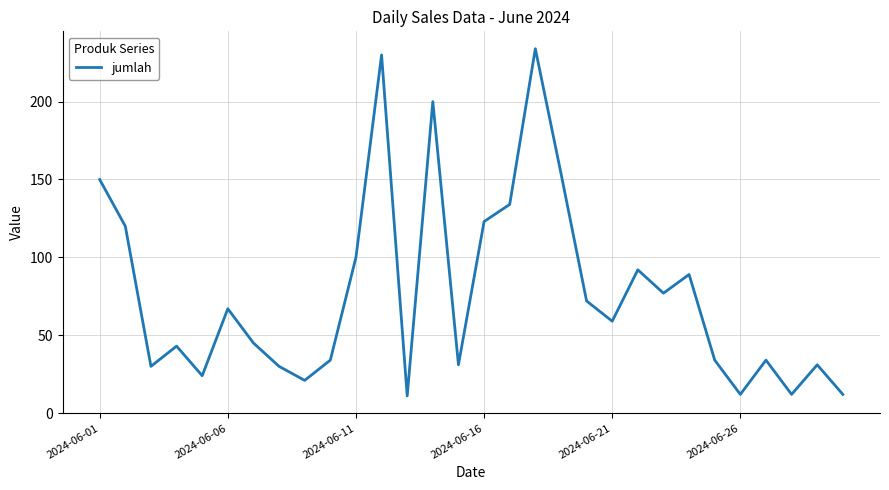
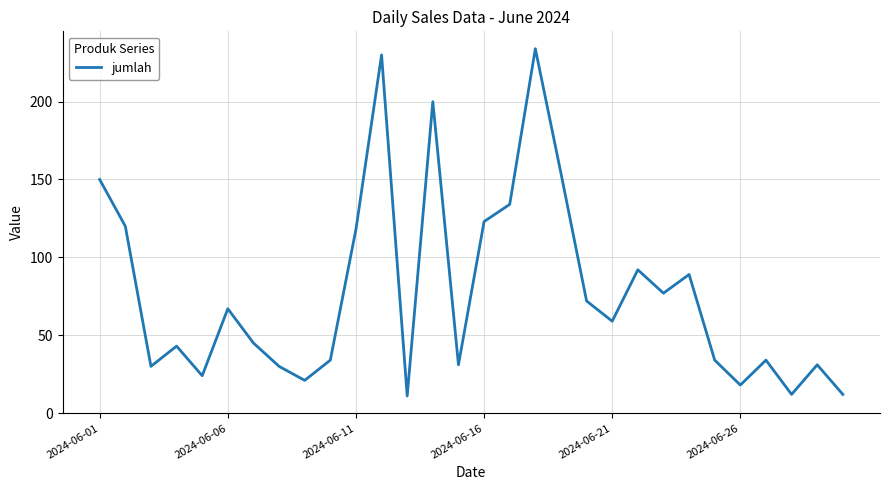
  {
    "2024-06-01": 150,
    "2024-06-06": 67,
-   "2024-06-11": 100,
+   "2024-06-11": 118,
    "2024-06-16": 123,
    "2024-06-21": 59,
-   "2024-06-26": 12
+   "2024-06-26": 18
  }
